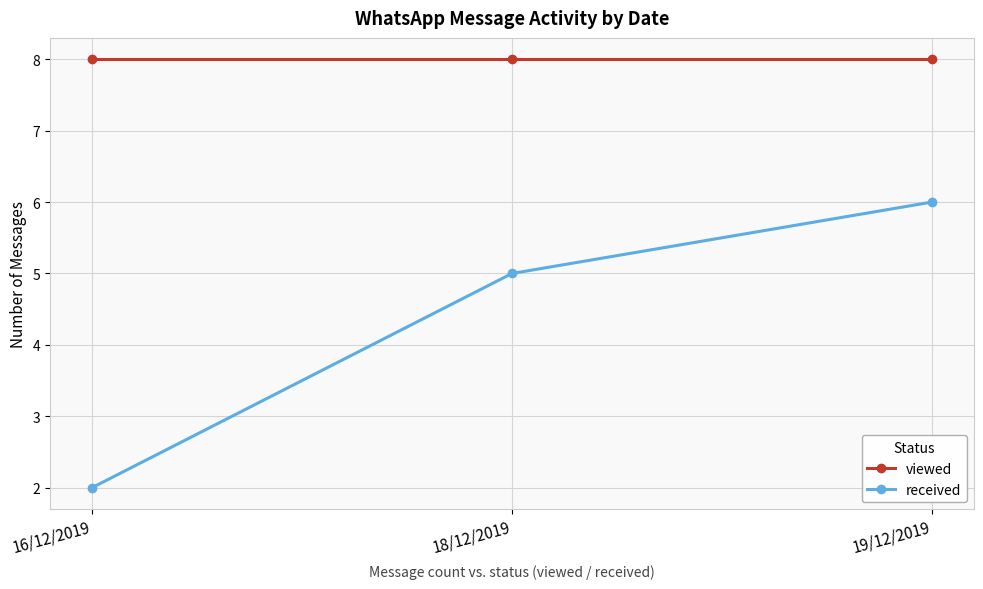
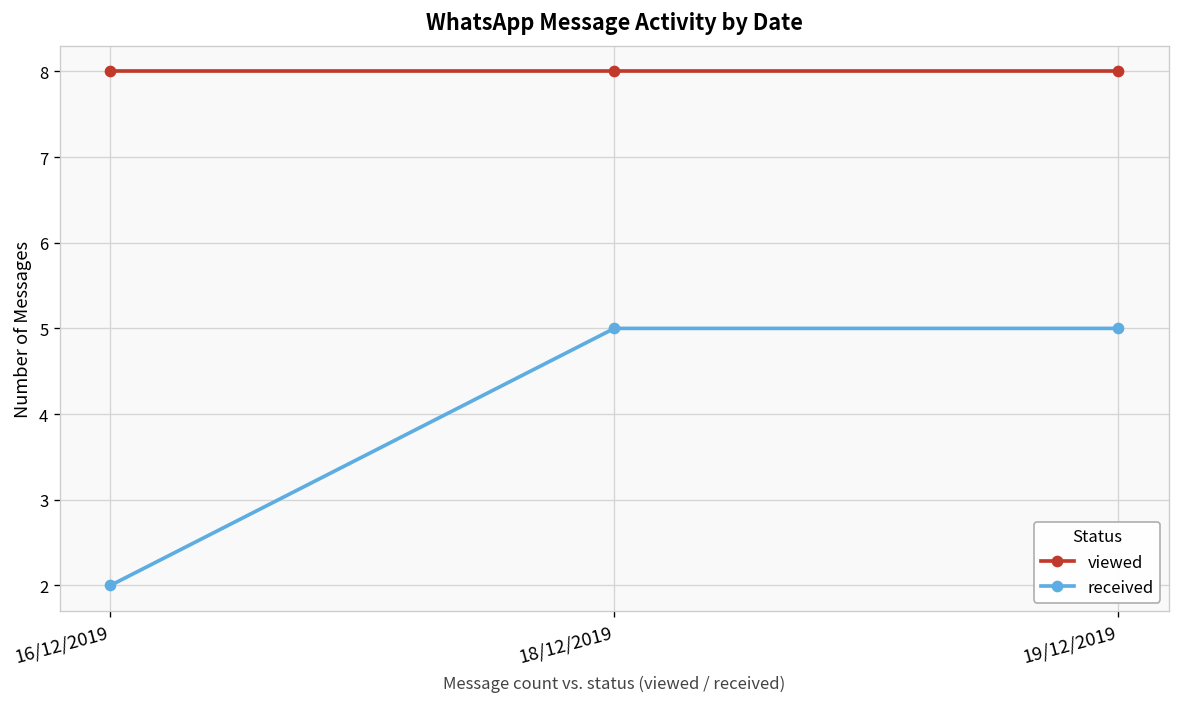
  {
    "viewed": {
      "16/12/2019": 8,
      "18/12/2019": 8,
      "19/12/2019": 8
    },
    "received": {
      "16/12/2019": 2,
      "18/12/2019": 5,
-     "19/12/2019": 6
+     "19/12/2019": 5
    }
  }
